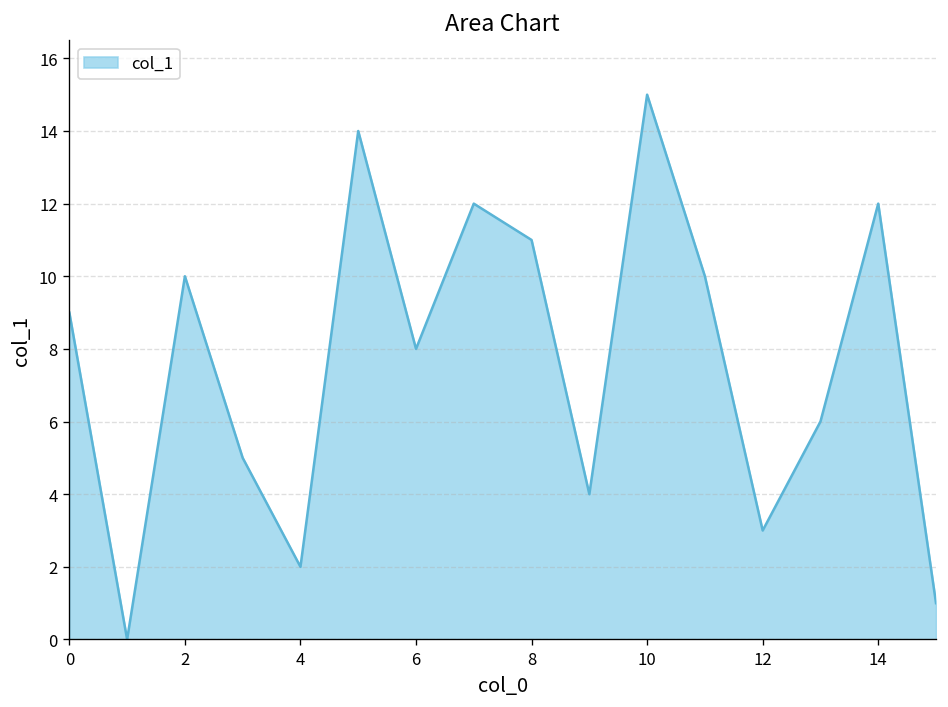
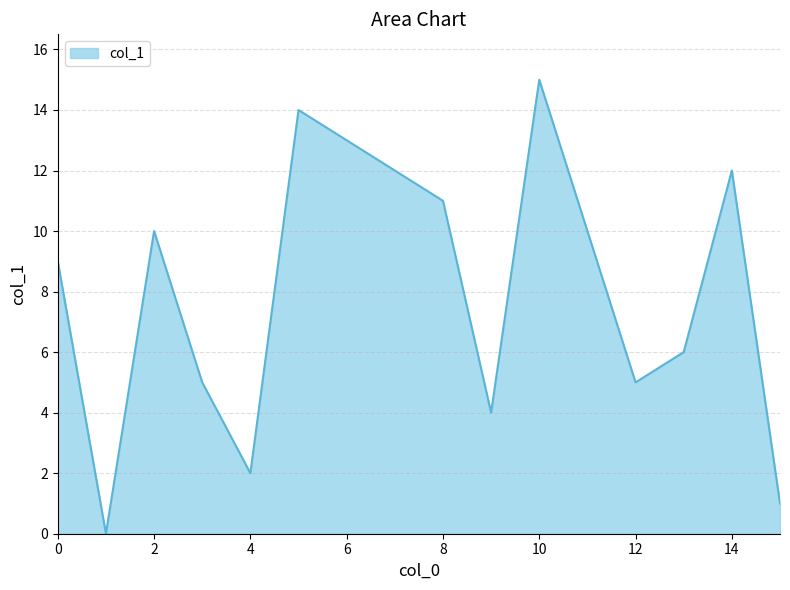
  {
    "0": 9,
    "2": 10,
    "4": 2,
-   "6": 8,
+   "6": 13,
    "8": 11,
    "10": 15,
-   "12": 3,
+   "12": 5,
    "14": 12
  }
